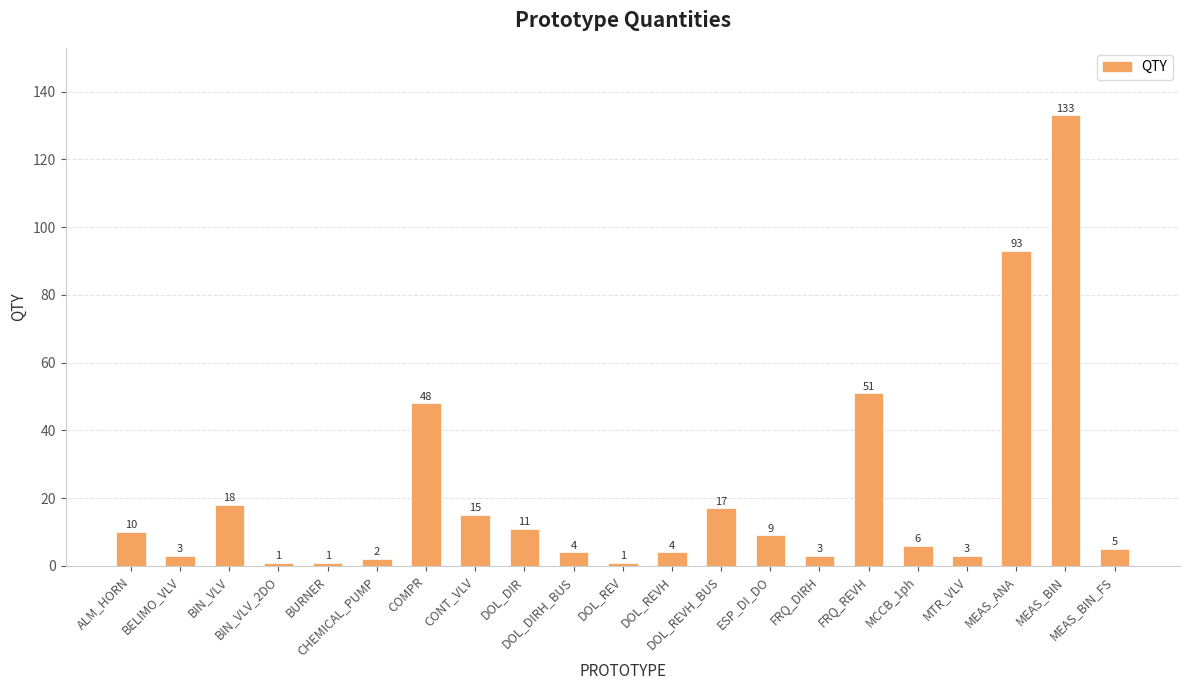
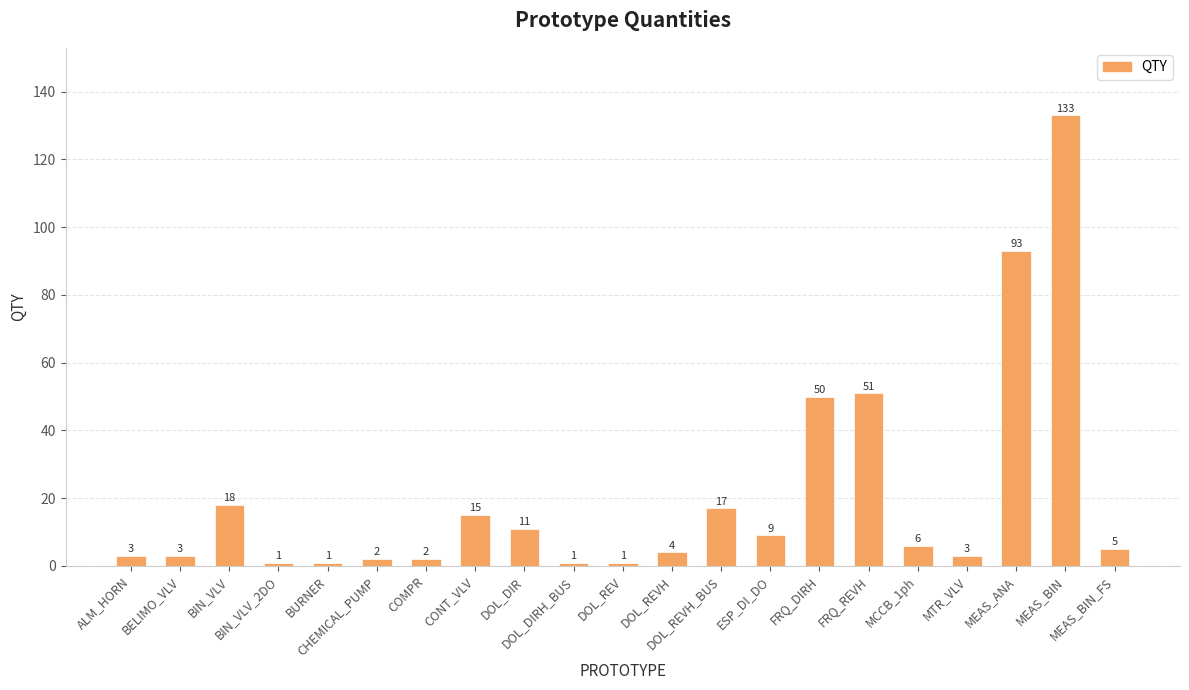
  {
-   "ALM_HORN": 10,
+   "ALM_HORN": 3,
    "BELIMO_VLV": 3,
    "BIN_VLV": 18,
    "BIN_VLV_2DO": 1,
    "BURNER": 1,
    "CHEMICAL_PUMP": 2,
-   "COMPR": 48,
+   "COMPR": 2,
    "CONT_VLV": 15,
    "DOL_DIR": 11,
-   "DOL_DIRH_BUS": 4,
+   "DOL_DIRH_BUS": 1,
    "DOL_REV": 1,
    "DOL_REVH": 4,
    "DOL_REVH_BUS": 17,
    "ESP_DI_DO": 9,
-   "FRQ_DIRH": 3,
+   "FRQ_DIRH": 50,
    "FRQ_REVH": 51,
    "MCCB_1ph": 6,
    "MTR_VLV": 3,
    "MEAS_ANA": 93,
    "MEAS_BIN": 133,
    "MEAS_BIN_FS": 5
  }
